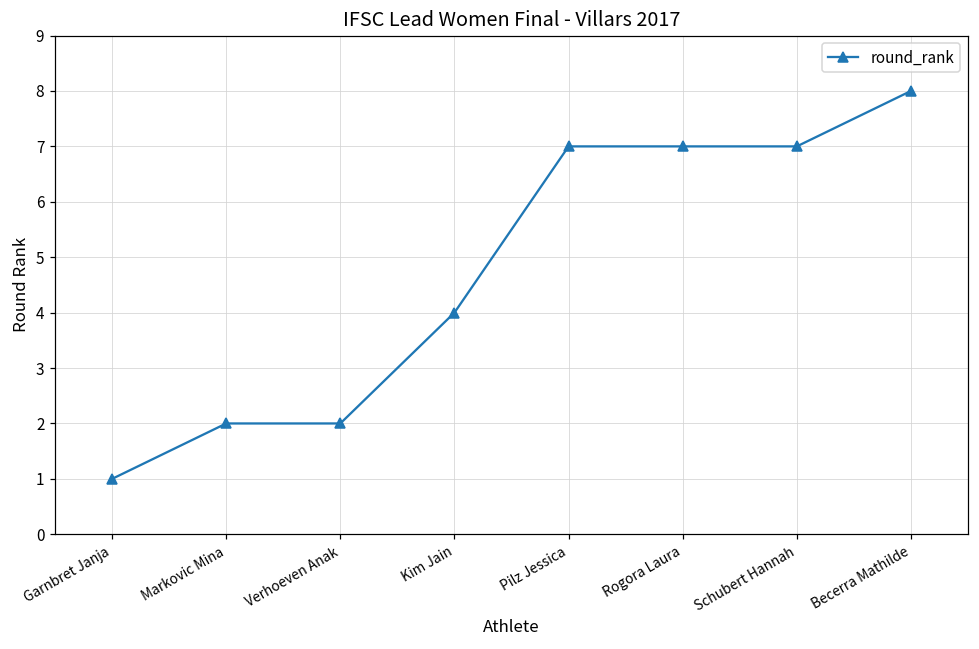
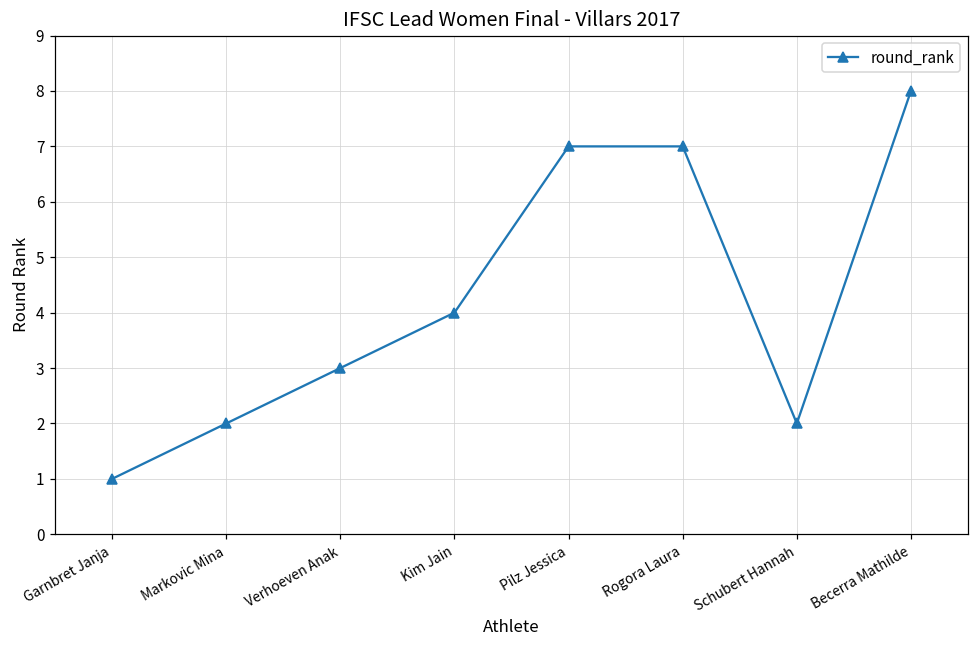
  {
    "Garnbret Janja": 1,
    "Markovic Mina": 2,
-   "Verhoeven Anak": 2,
+   "Verhoeven Anak": 3,
    "Kim Jain": 4,
    "Pilz Jessica": 7,
    "Rogora Laura": 7,
-   "Schubert Hannah": 7,
+   "Schubert Hannah": 2,
    "Becerra Mathilde": 8
  }
